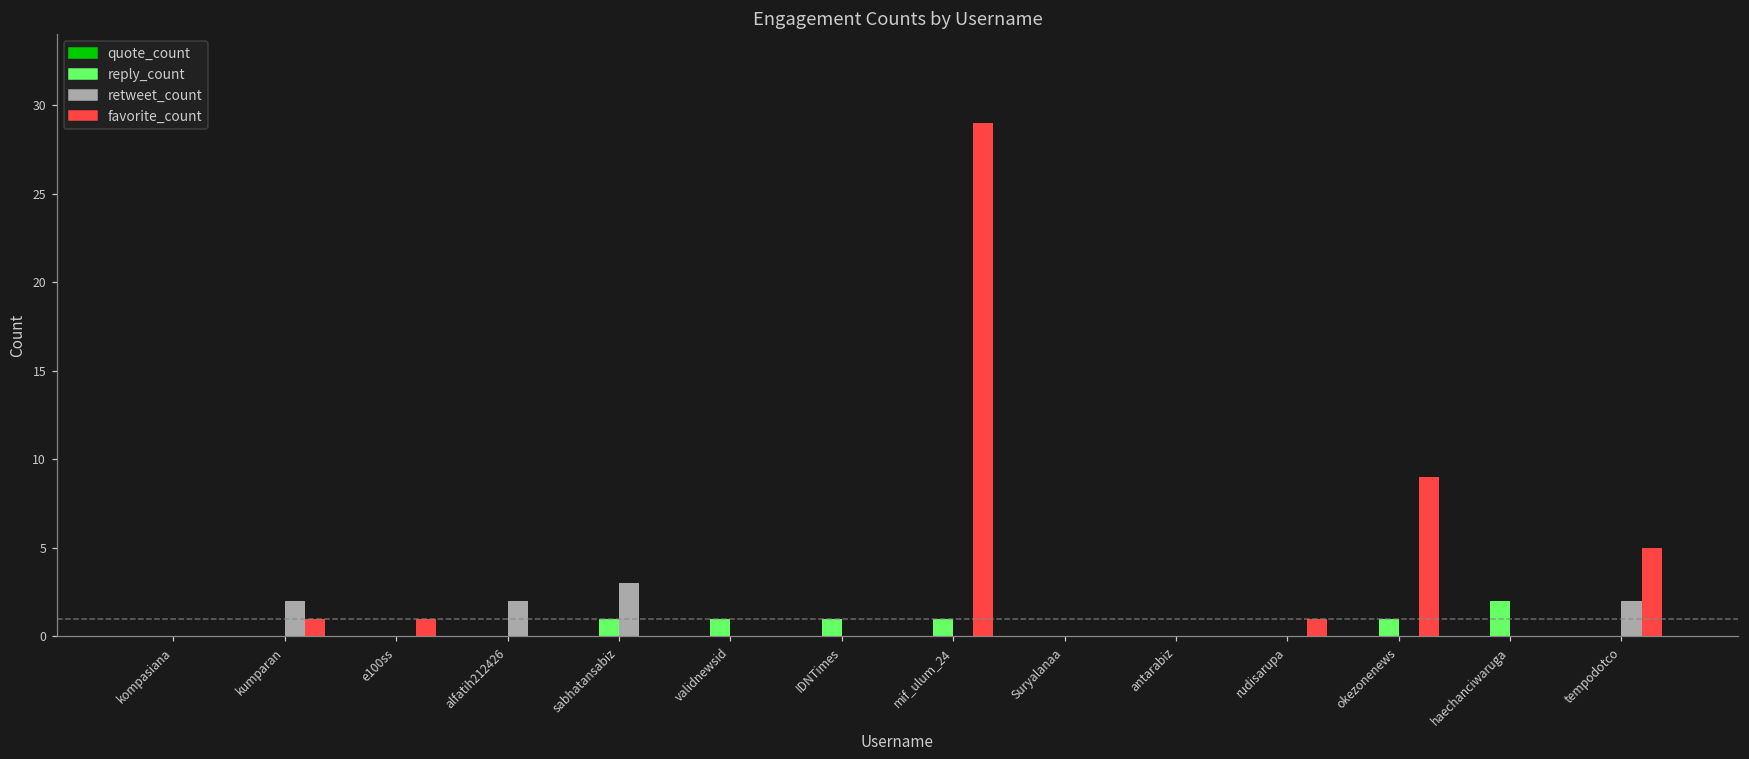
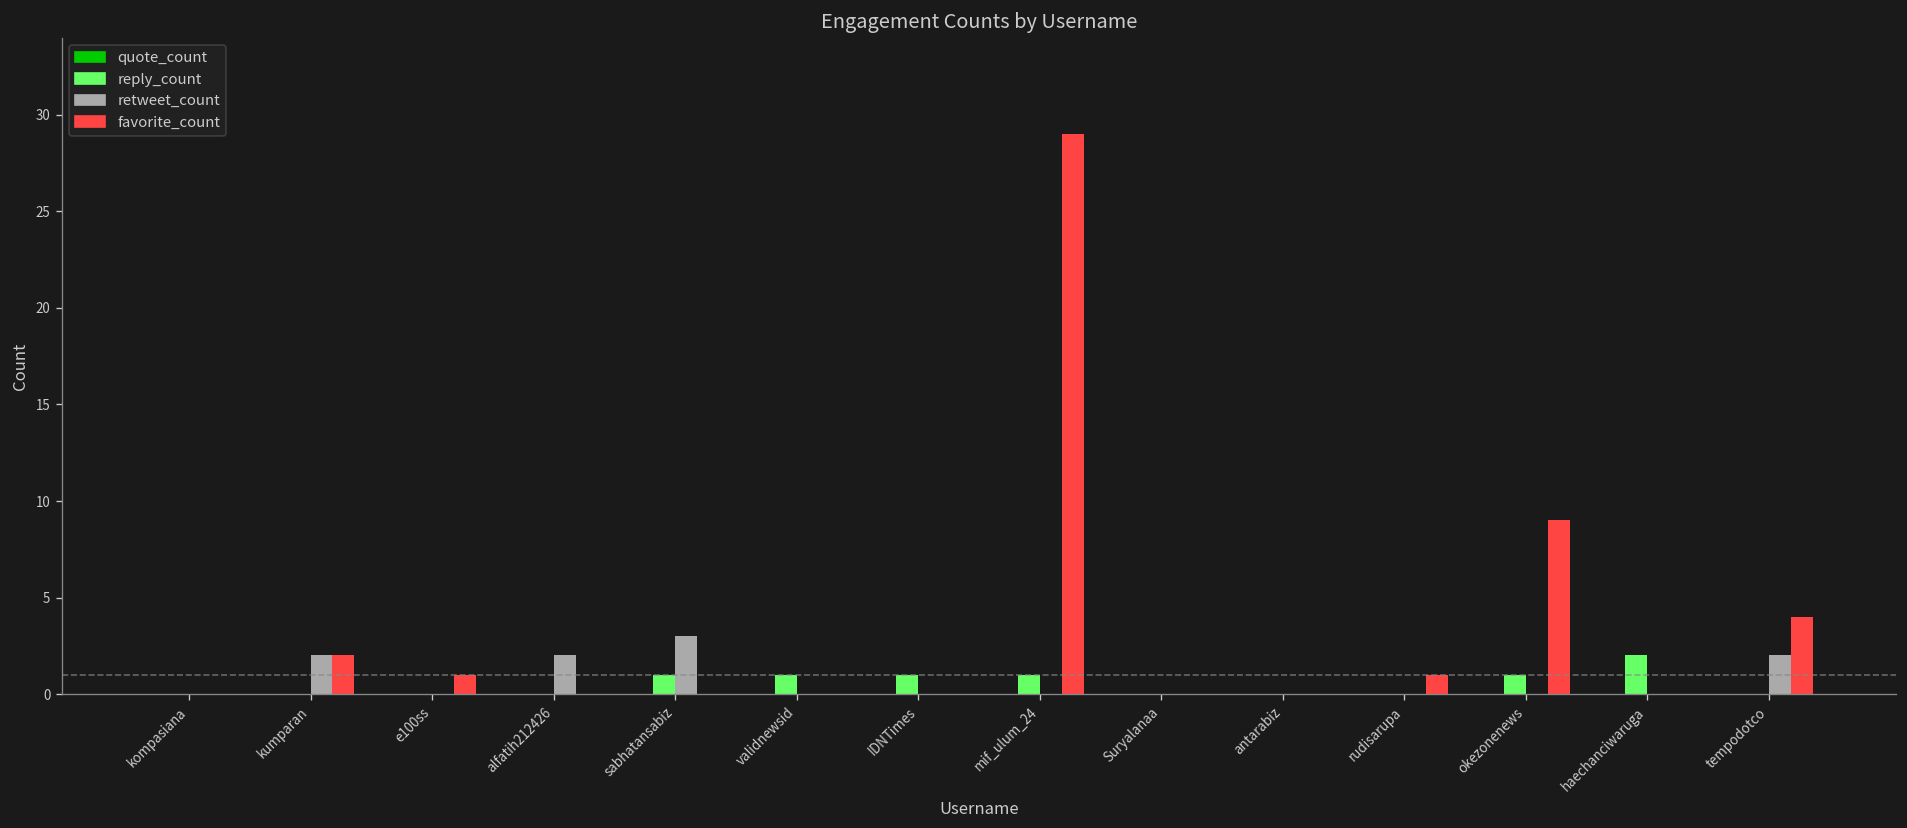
  {
    "quote_count": {
      "kompasiana": 0,
      "kumparan": 0,
      "e100ss": 0,
      "alfatih212426": 0,
      "sabhatansabiz": 0,
      "validnewsid": 0,
      "IDNTimes": 0,
      "mif_ulum_24": 0,
      "Suryalanaa": 0,
      "antarabiz": 0,
      "rudisarupa": 0,
      "okezonenews": 0,
      "haechanciwaruga": 0,
      "tempodotco": 0
    },
    "reply_count": {
      "kompasiana": 0,
      "kumparan": 0,
      "e100ss": 0,
      "alfatih212426": 0,
      "sabhatansabiz": 1,
      "validnewsid": 1,
      "IDNTimes": 1,
      "mif_ulum_24": 1,
      "Suryalanaa": 0,
      "antarabiz": 0,
      "rudisarupa": 0,
      "okezonenews": 1,
      "haechanciwaruga": 2,
      "tempodotco": 0
    },
    "retweet_count": {
      "kompasiana": 0,
      "kumparan": 2,
      "e100ss": 0,
      "alfatih212426": 2,
      "sabhatansabiz": 3,
      "validnewsid": 0,
      "IDNTimes": 0,
      "mif_ulum_24": 0,
      "Suryalanaa": 0,
      "antarabiz": 0,
      "rudisarupa": 0,
      "okezonenews": 0,
      "haechanciwaruga": 0,
      "tempodotco": 2
    },
    "favorite_count": {
      "kompasiana": 0,
-     "kumparan": 1,
+     "kumparan": 2,
      "e100ss": 1,
      "alfatih212426": 0,
      "sabhatansabiz": 0,
      "validnewsid": 0,
      "IDNTimes": 0,
      "mif_ulum_24": 29,
      "Suryalanaa": 0,
      "antarabiz": 0,
      "rudisarupa": 1,
      "okezonenews": 9,
      "haechanciwaruga": 0,
-     "tempodotco": 5
+     "tempodotco": 4
    }
  }
